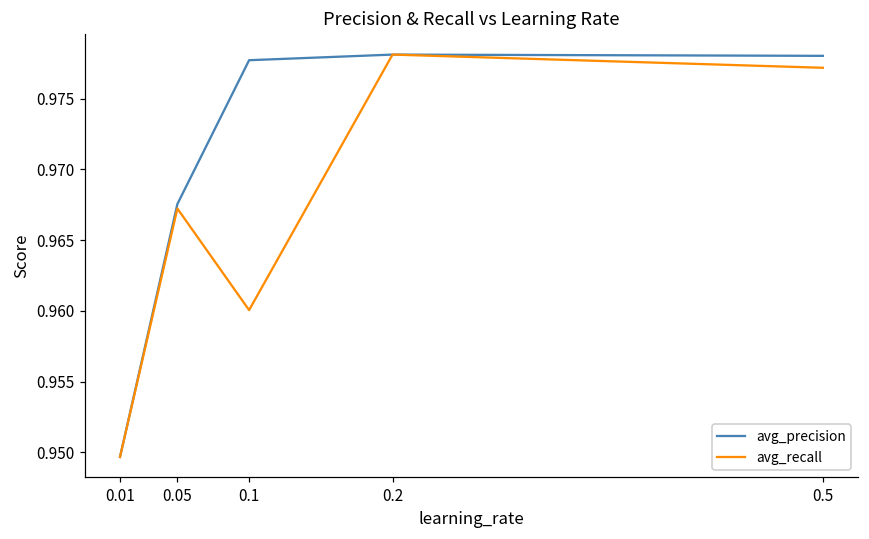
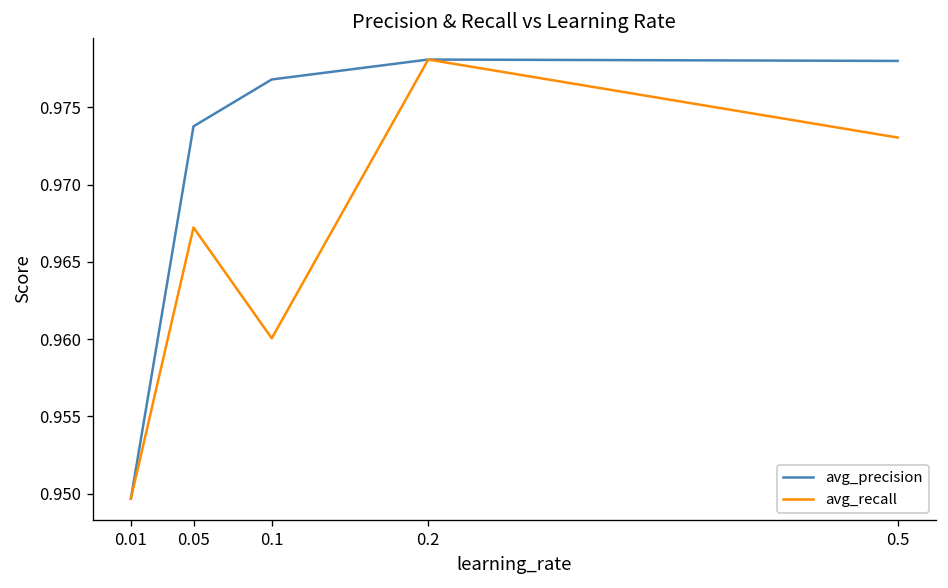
  {
    "avg_precision": {
-     "0.05": 0.9675,
-     "0.1": 0.9777,
+     "0.05": 0.9738,
+     "0.1": 0.9768,
      "0.5": 0.9780
    },
    "avg_recall": {
      "0.05": 0.9672,
      "0.1": 0.9601,
-     "0.5": 0.9772
+     "0.5": 0.9731
    }
  }
